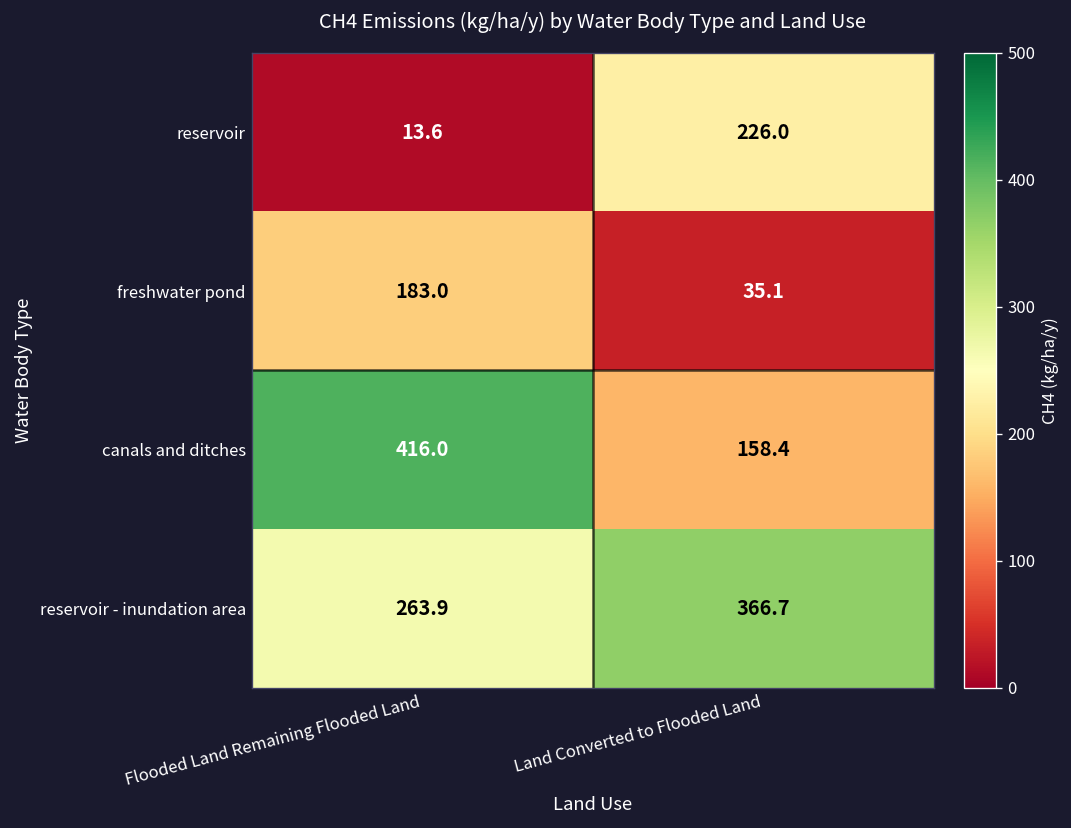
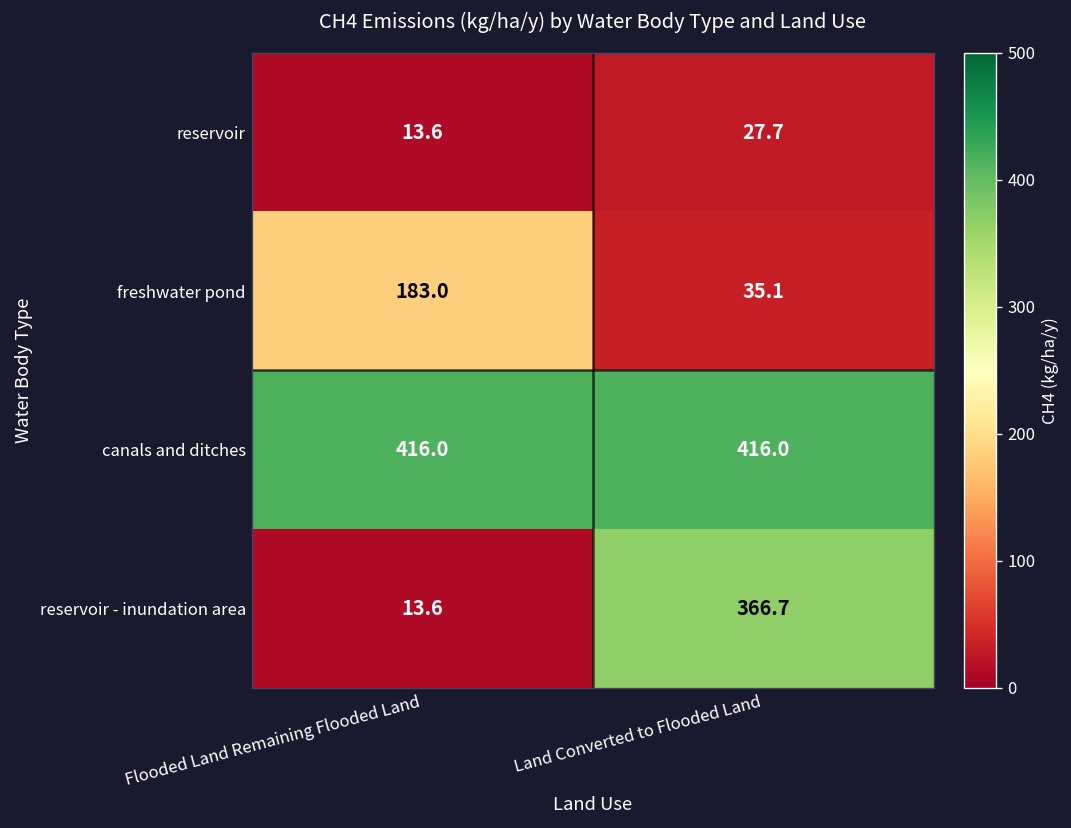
  {
    "reservoir": {
      "Flooded Land Remaining Flooded Land": 13.6,
-     "Land Converted to Flooded Land": 226.0
+     "Land Converted to Flooded Land": 27.7
    },
    "freshwater pond": {
      "Flooded Land Remaining Flooded Land": 183.0,
      "Land Converted to Flooded Land": 35.1
    },
    "canals and ditches": {
      "Flooded Land Remaining Flooded Land": 416.0,
-     "Land Converted to Flooded Land": 158.4
+     "Land Converted to Flooded Land": 416.0
    },
    "reservoir - inundation area": {
-     "Flooded Land Remaining Flooded Land": 263.9,
+     "Flooded Land Remaining Flooded Land": 13.6,
      "Land Converted to Flooded Land": 366.7
    }
  }
